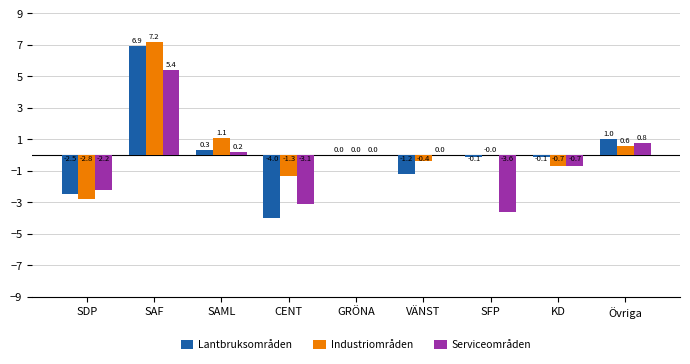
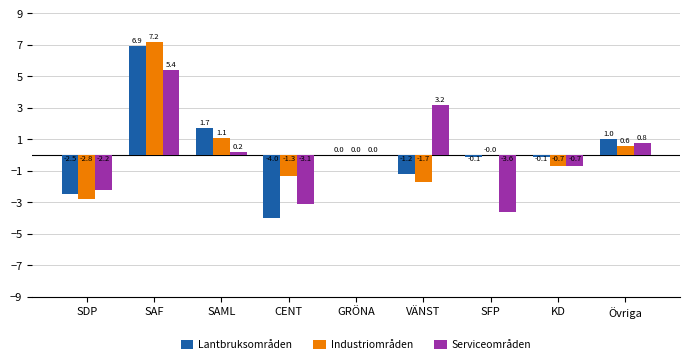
  {
    "Lantbruksområden": {
      "SDP": -2.5,
      "SAF": 6.9,
-     "SAML": 0.3,
+     "SAML": 1.7,
      "CENT": -4.0,
      "GRÖNA": 0.0,
      "VÄNST": -1.2,
      "SFP": -0.1,
      "KD": -0.1,
      "Övriga": 1.0
    },
    "Industriområden": {
      "SDP": -2.8,
      "SAF": 7.2,
      "SAML": 1.1,
      "CENT": -1.3,
      "GRÖNA": 0.0,
-     "VÄNST": -0.4,
+     "VÄNST": -1.7,
      "SFP": -0.0,
      "KD": -0.7,
      "Övriga": 0.6
    },
    "Serviceområden": {
      "SDP": -2.2,
      "SAF": 5.4,
      "SAML": 0.2,
      "CENT": -3.1,
      "GRÖNA": 0.0,
-     "VÄNST": 0.0,
+     "VÄNST": 3.2,
      "SFP": -3.6,
      "KD": -0.7,
      "Övriga": 0.8
    }
  }
